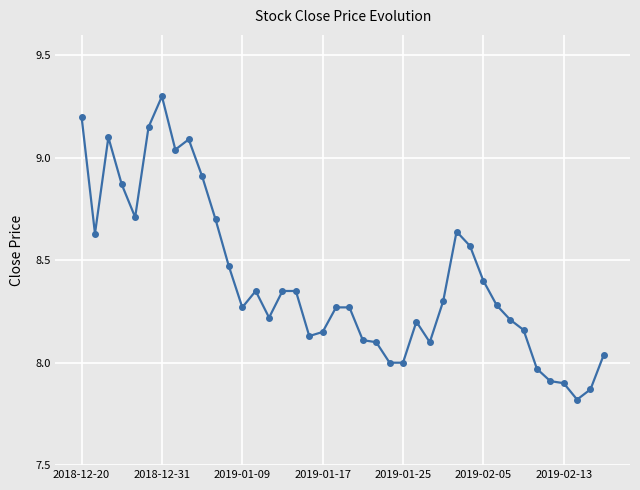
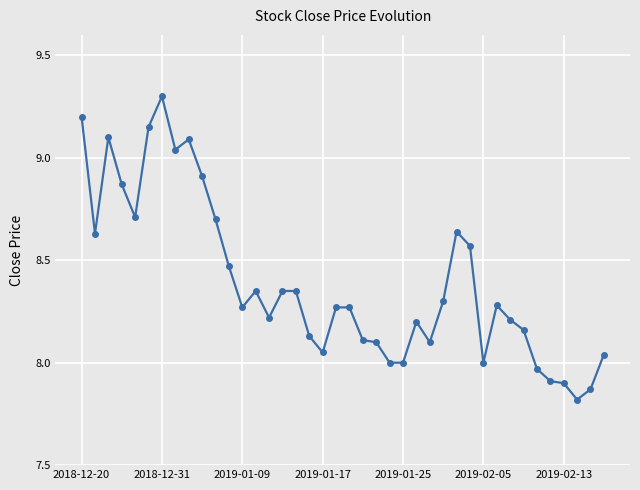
  {
    "2018-12-20": 9.20,
    "2018-12-31": 9.30,
    "2019-01-09": 8.27,
-   "2019-01-17": 8.15,
+   "2019-01-17": 8.05,
    "2019-01-25": 8.00,
-   "2019-02-05": 8.4,
+   "2019-02-05": 8.0,
    "2019-02-13": 7.90
  }
